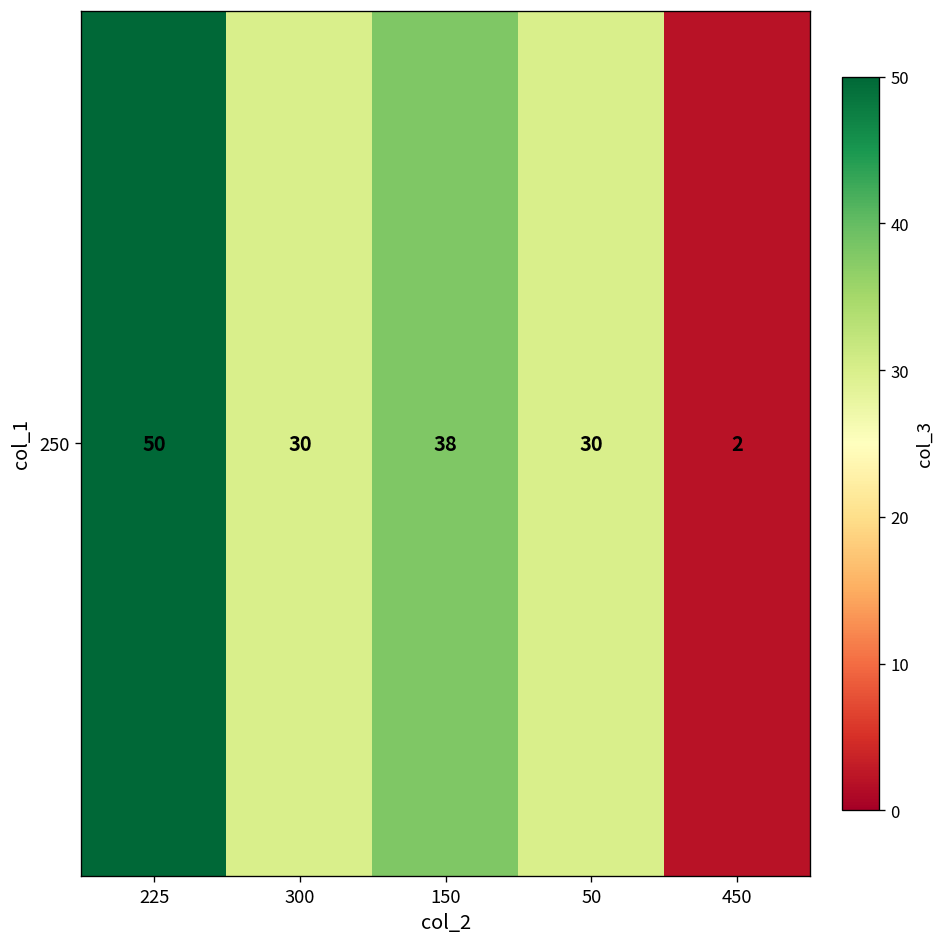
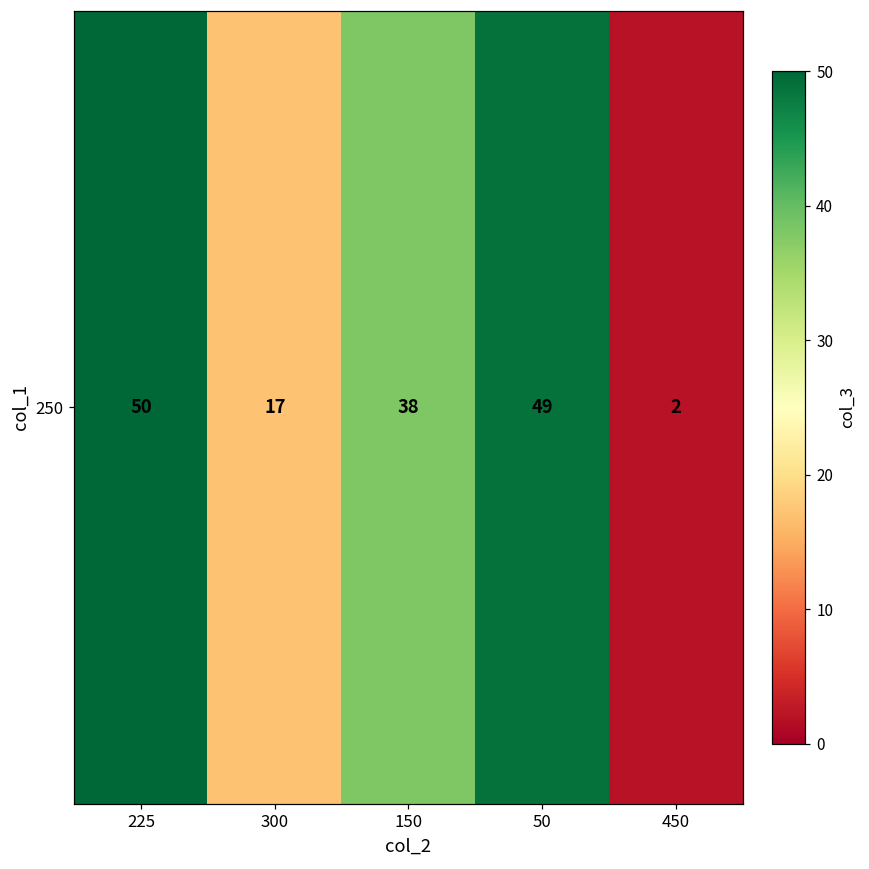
  {
    "250": {
      "225": 50,
-     "300": 30,
+     "300": 17,
      "150": 38,
-     "50": 30,
+     "50": 49,
      "450": 2
    }
  }
